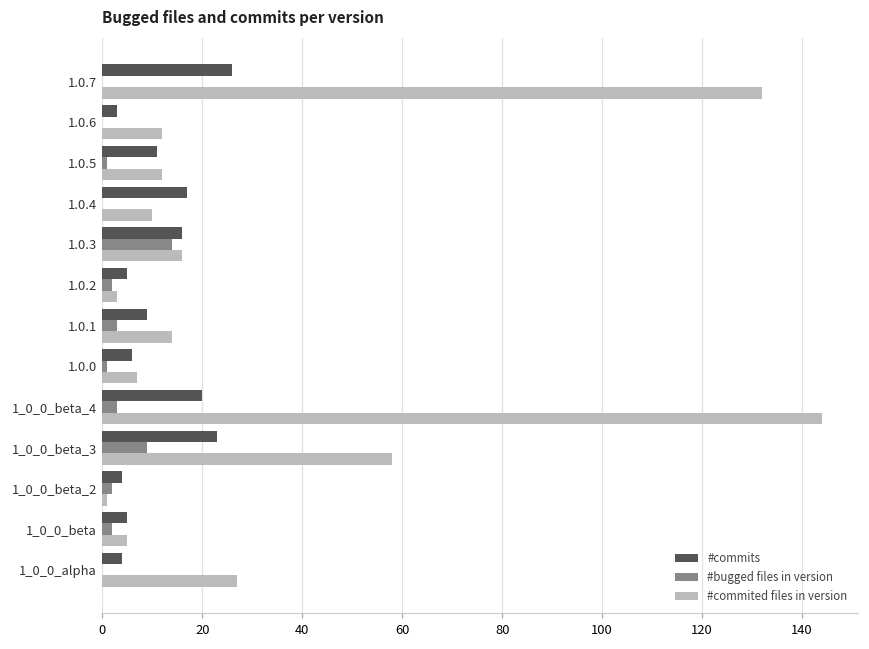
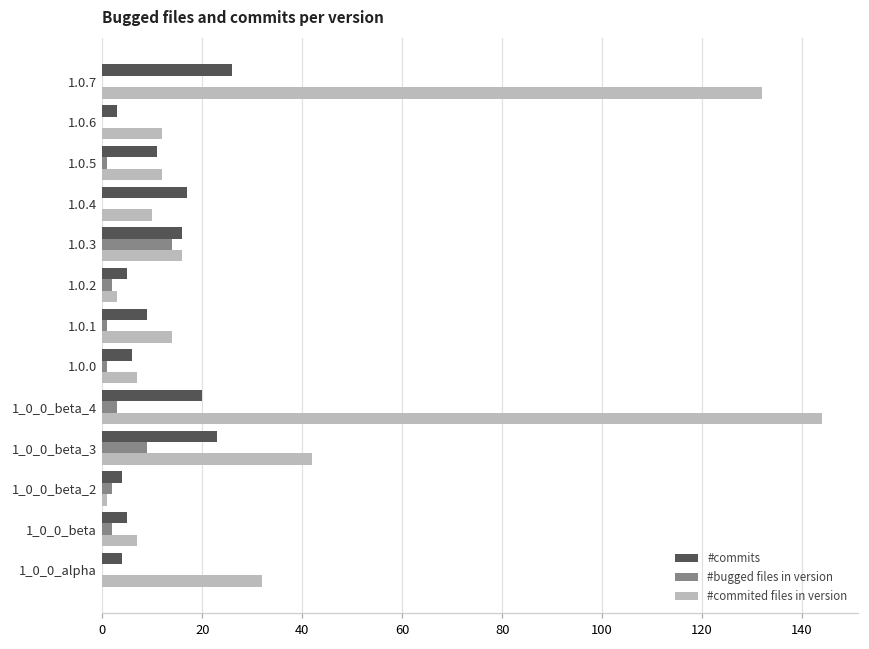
  {
    "#commits": {
      "1.0.7": 26,
      "1.0.6": 3,
      "1.0.5": 11,
      "1.0.4": 17,
      "1.0.3": 16,
      "1.0.2": 5,
      "1.0.1": 9,
      "1.0.0": 6,
      "1_0_0_beta_4": 20,
      "1_0_0_beta_3": 23,
      "1_0_0_beta_2": 4,
      "1_0_0_beta": 5,
      "1_0_0_alpha": 4
    },
    "#bugged files in version": {
      "1.0.7": 0,
      "1.0.6": 0,
      "1.0.5": 1,
      "1.0.4": 0,
      "1.0.3": 14,
      "1.0.2": 2,
-     "1.0.1": 3,
+     "1.0.1": 1,
      "1.0.0": 1,
      "1_0_0_beta_4": 3,
      "1_0_0_beta_3": 9,
      "1_0_0_beta_2": 2,
      "1_0_0_beta": 2,
      "1_0_0_alpha": 0
    },
    "#commited files in version": {
      "1.0.7": 132,
      "1.0.6": 12,
      "1.0.5": 12,
      "1.0.4": 10,
      "1.0.3": 16,
      "1.0.2": 3,
      "1.0.1": 14,
      "1.0.0": 7,
      "1_0_0_beta_4": 144,
-     "1_0_0_beta_3": 58,
+     "1_0_0_beta_3": 42,
      "1_0_0_beta_2": 1,
-     "1_0_0_beta": 5,
-     "1_0_0_alpha": 27
+     "1_0_0_beta": 7,
+     "1_0_0_alpha": 32
    }
  }
